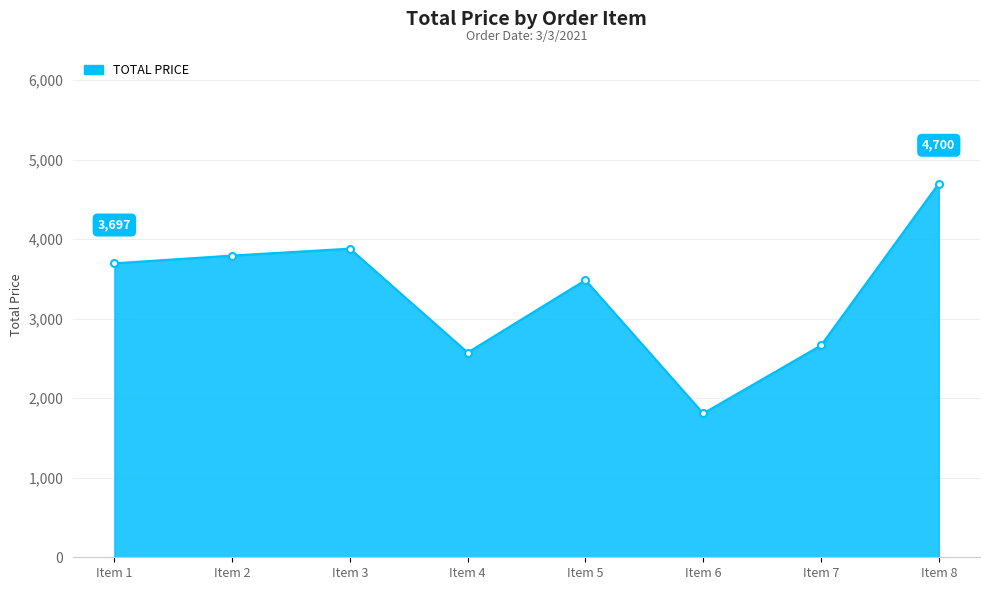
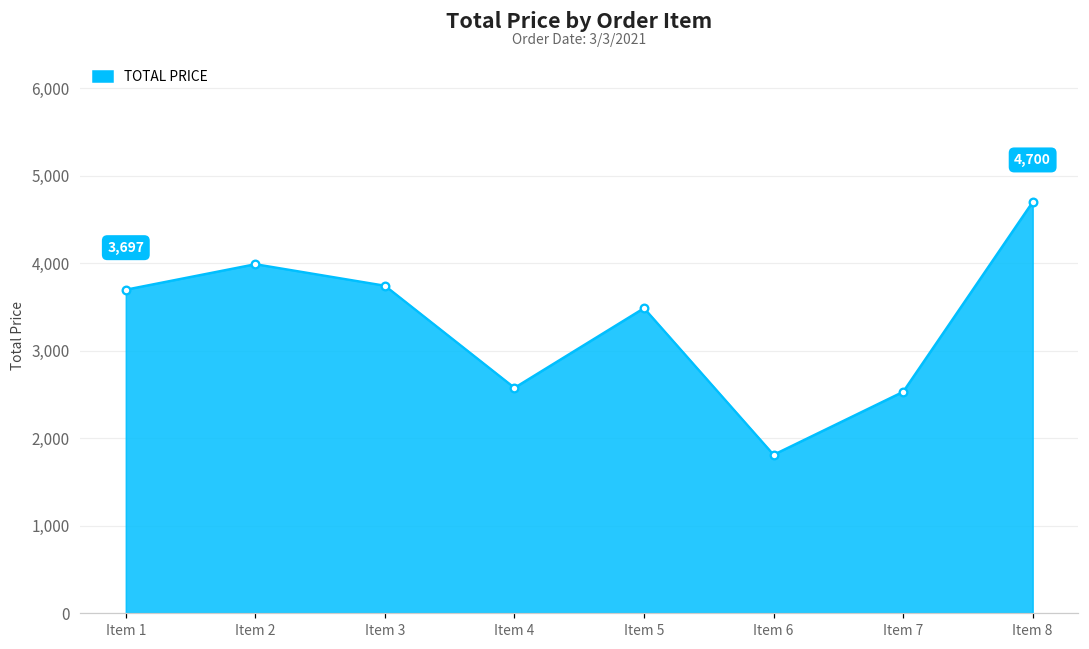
  {
    "Item 1": "3,700",
-   "Item 2": "3,800",
-   "Item 3": "3,900",
+   "Item 2": "4,000",
+   "Item 3": "3,700",
    "Item 4": "2,600",
    "Item 5": "3,500",
    "Item 6": "1,800",
-   "Item 7": "2,700",
+   "Item 7": "2,500",
    "Item 8": "4,700"
  }
